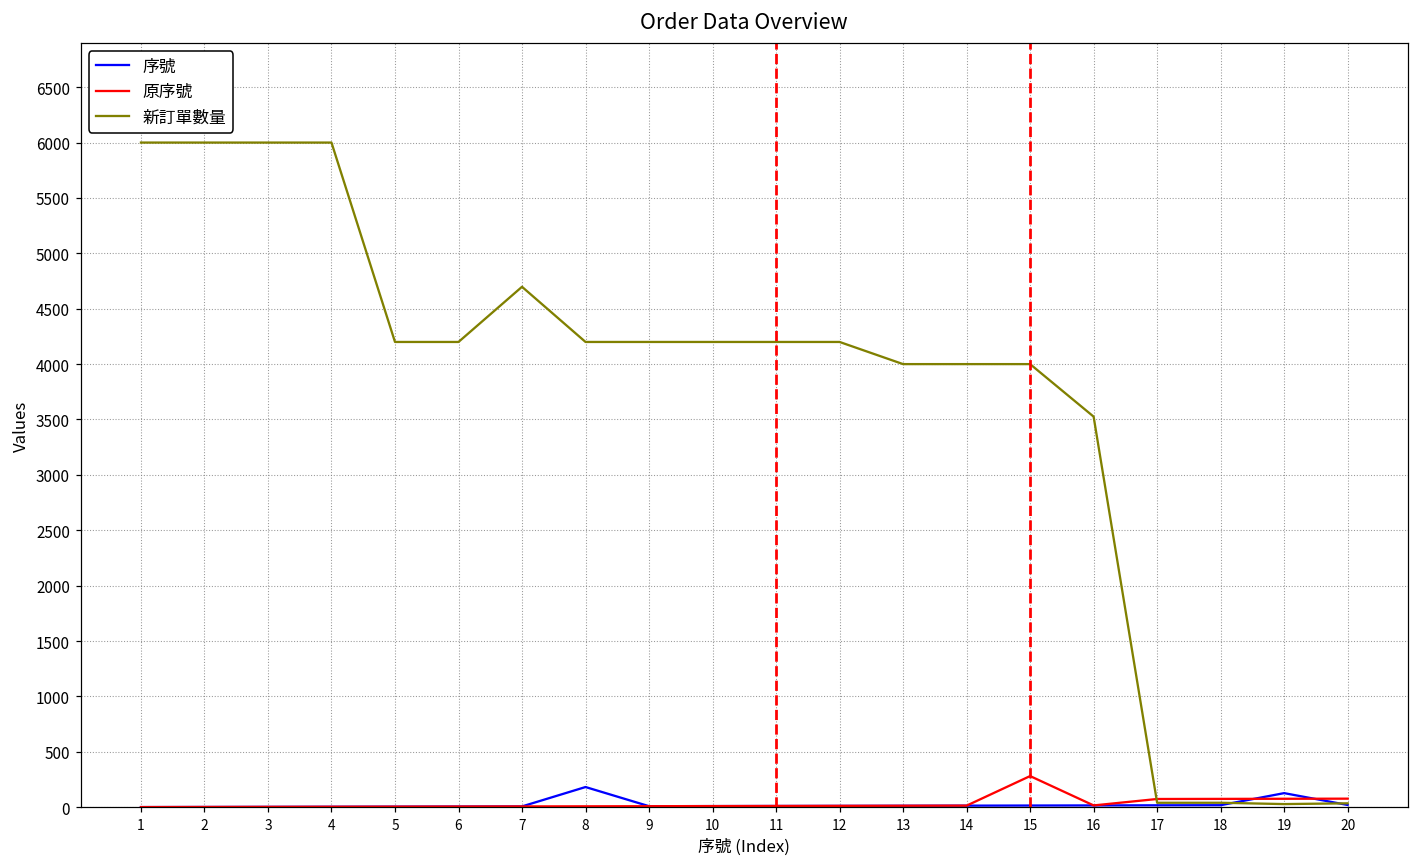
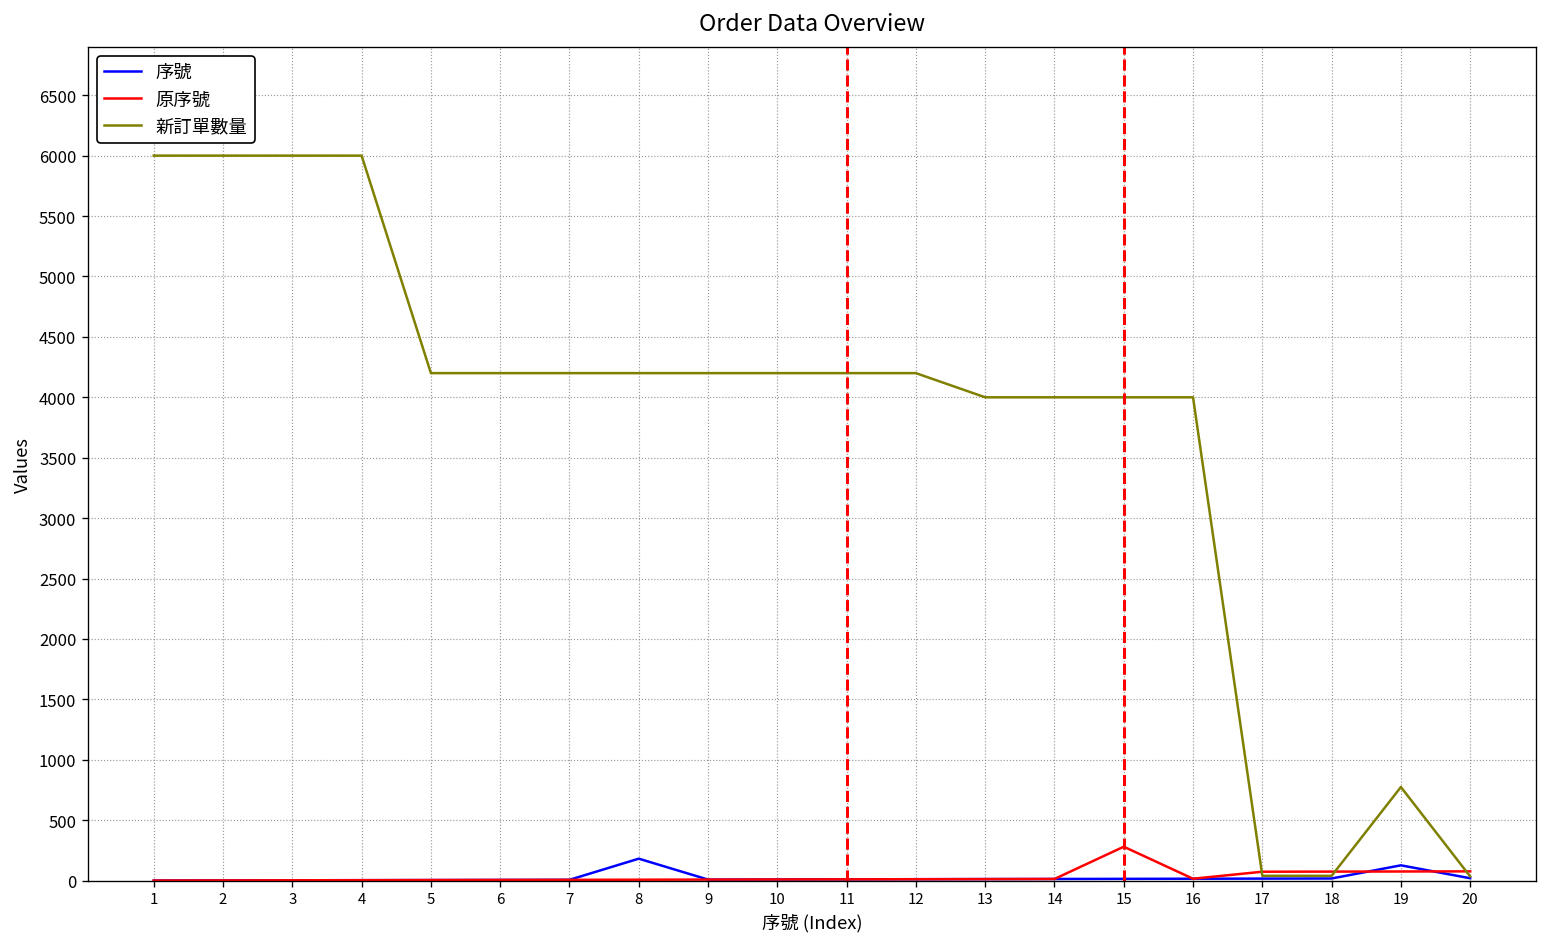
  {
    "序號": {
      "8": 180,
      "15": 20,
      "19": 130
    },
    "原序號": {
      "8": 10,
      "15": 280,
      "17": 70,
      "18": 80,
      "19": 80,
      "20": 80
    },
    "新訂單數量": {
      "1": 6000,
      "2": 6000,
      "3": 6000,
      "4": 6000,
      "5": 4200,
      "6": 4200,
-     "7": 4700,
+     "7": 4200,
      "8": 4200,
      "9": 4200,
      "10": 4200,
      "11": 4200,
      "12": 4200,
      "13": 4000,
      "14": 4000,
      "15": 4000,
-     "16": 3530,
-     "19": 30
+     "16": 4000,
+     "19": 780
    }
  }
